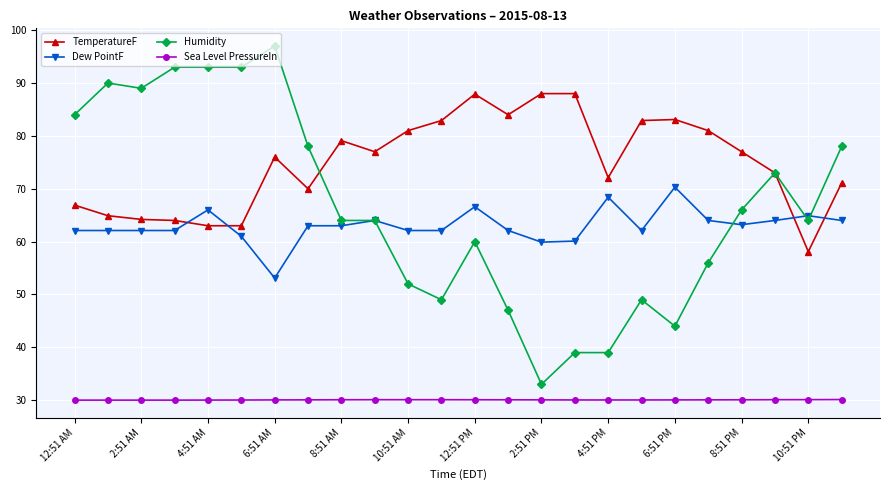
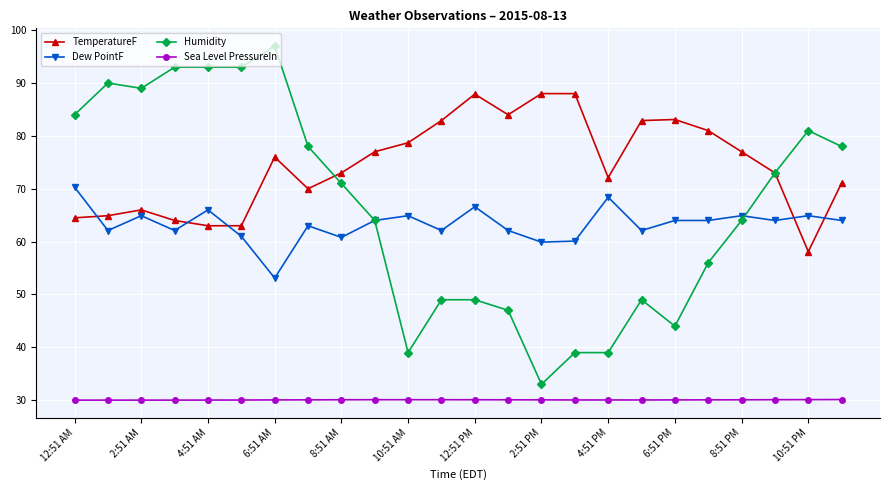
  {
    "TemperatureF": {
-     "12:51 AM": 67,
-     "2:51 AM": 64,
+     "12:51 AM": 65,
+     "2:51 AM": 66,
      "4:51 AM": 63,
      "6:51 AM": 76,
-     "8:51 AM": 79,
-     "10:51 AM": 81,
+     "8:51 AM": 73,
+     "10:51 AM": 79,
      "12:51 PM": 88,
      "2:51 PM": 88,
      "4:51 PM": 72,
      "6:51 PM": 83,
      "8:51 PM": 77,
      "10:51 PM": 58
    },
    "Dew PointF": {
-     "12:51 AM": 62,
-     "2:51 AM": 62,
+     "12:51 AM": 70,
+     "2:51 AM": 65,
      "4:51 AM": 66,
      "6:51 AM": 53,
-     "8:51 AM": 63,
-     "10:51 AM": 62,
+     "8:51 AM": 61,
+     "10:51 AM": 65,
      "12:51 PM": 67,
      "2:51 PM": 60,
      "4:51 PM": 68,
-     "6:51 PM": 70,
-     "8:51 PM": 63,
+     "6:51 PM": 64,
+     "8:51 PM": 65,
      "10:51 PM": 65
    },
    "Humidity": {
      "12:51 AM": 84,
      "2:51 AM": 89,
      "4:51 AM": 93,
-     "8:51 AM": 64,
-     "10:51 AM": 52,
-     "12:51 PM": 60,
+     "8:51 AM": 71,
+     "10:51 AM": 39,
+     "12:51 PM": 49,
      "2:51 PM": 33,
      "4:51 PM": 39,
      "6:51 PM": 44,
-     "8:51 PM": 66,
-     "10:51 PM": 64
+     "8:51 PM": 64,
+     "10:51 PM": 81
    },
    "Sea Level PressureIn": {
      "12:51 AM": 30,
      "2:51 AM": 30,
      "4:51 AM": 30,
      "6:51 AM": 30,
      "8:51 AM": 30,
      "10:51 AM": 30,
      "12:51 PM": 30,
      "2:51 PM": 30,
      "4:51 PM": 30,
      "6:51 PM": 30,
      "8:51 PM": 30,
      "10:51 PM": 30
    }
  }
